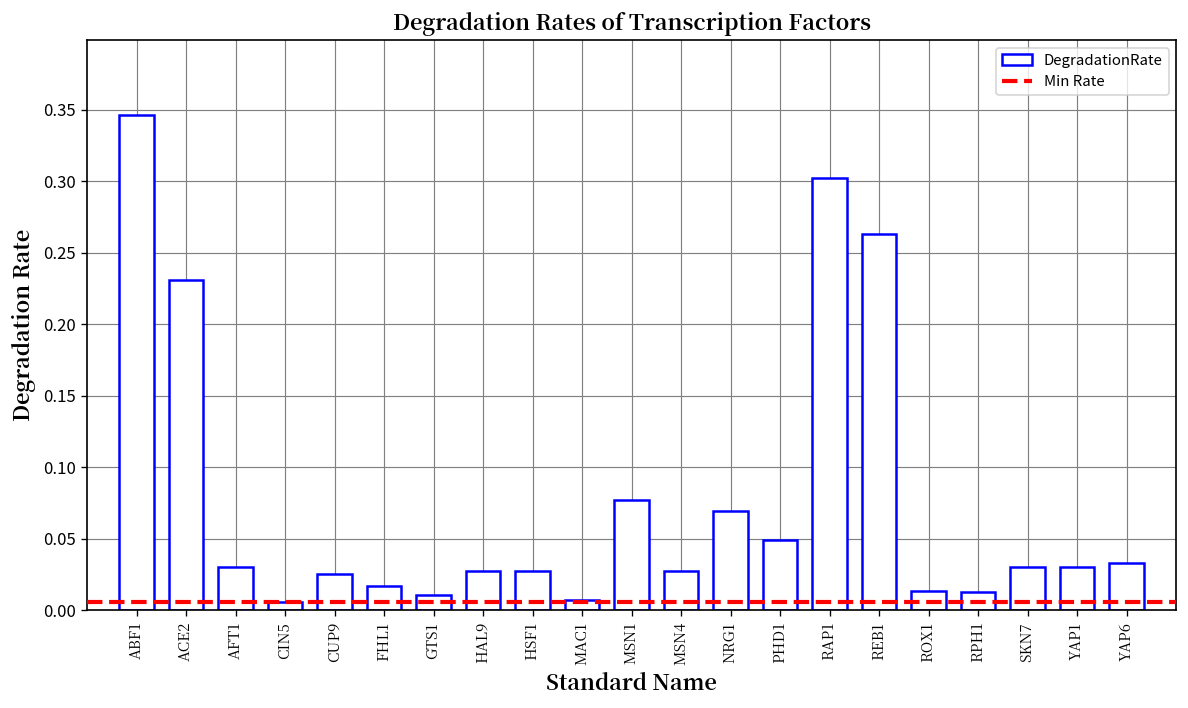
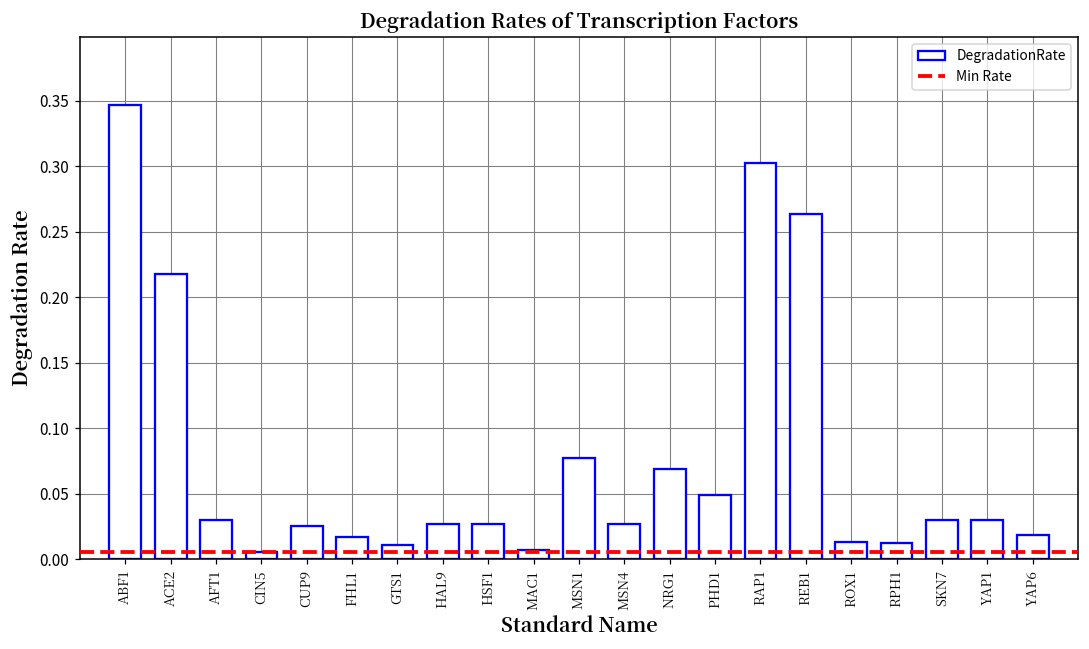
  {
    "ABF1": 0.347,
-   "ACE2": 0.231,
+   "ACE2": 0.218,
    "AFT1": 0.030,
    "CIN5": 0.006,
    "CUP9": 0.026,
    "FHL1": 0.017,
    "GTS1": 0.011,
    "HAL9": 0.027,
    "HSF1": 0.027,
    "MAC1": 0.007,
    "MSN1": 0.077,
    "MSN4": 0.027,
    "NRG1": 0.069,
    "PHD1": 0.050,
    "RAP1": 0.303,
    "REB1": 0.263,
    "ROX1": 0.013,
    "RPH1": 0.013,
    "SKN7": 0.030,
    "YAP1": 0.030,
-   "YAP6": 0.033
+   "YAP6": 0.019
  }
